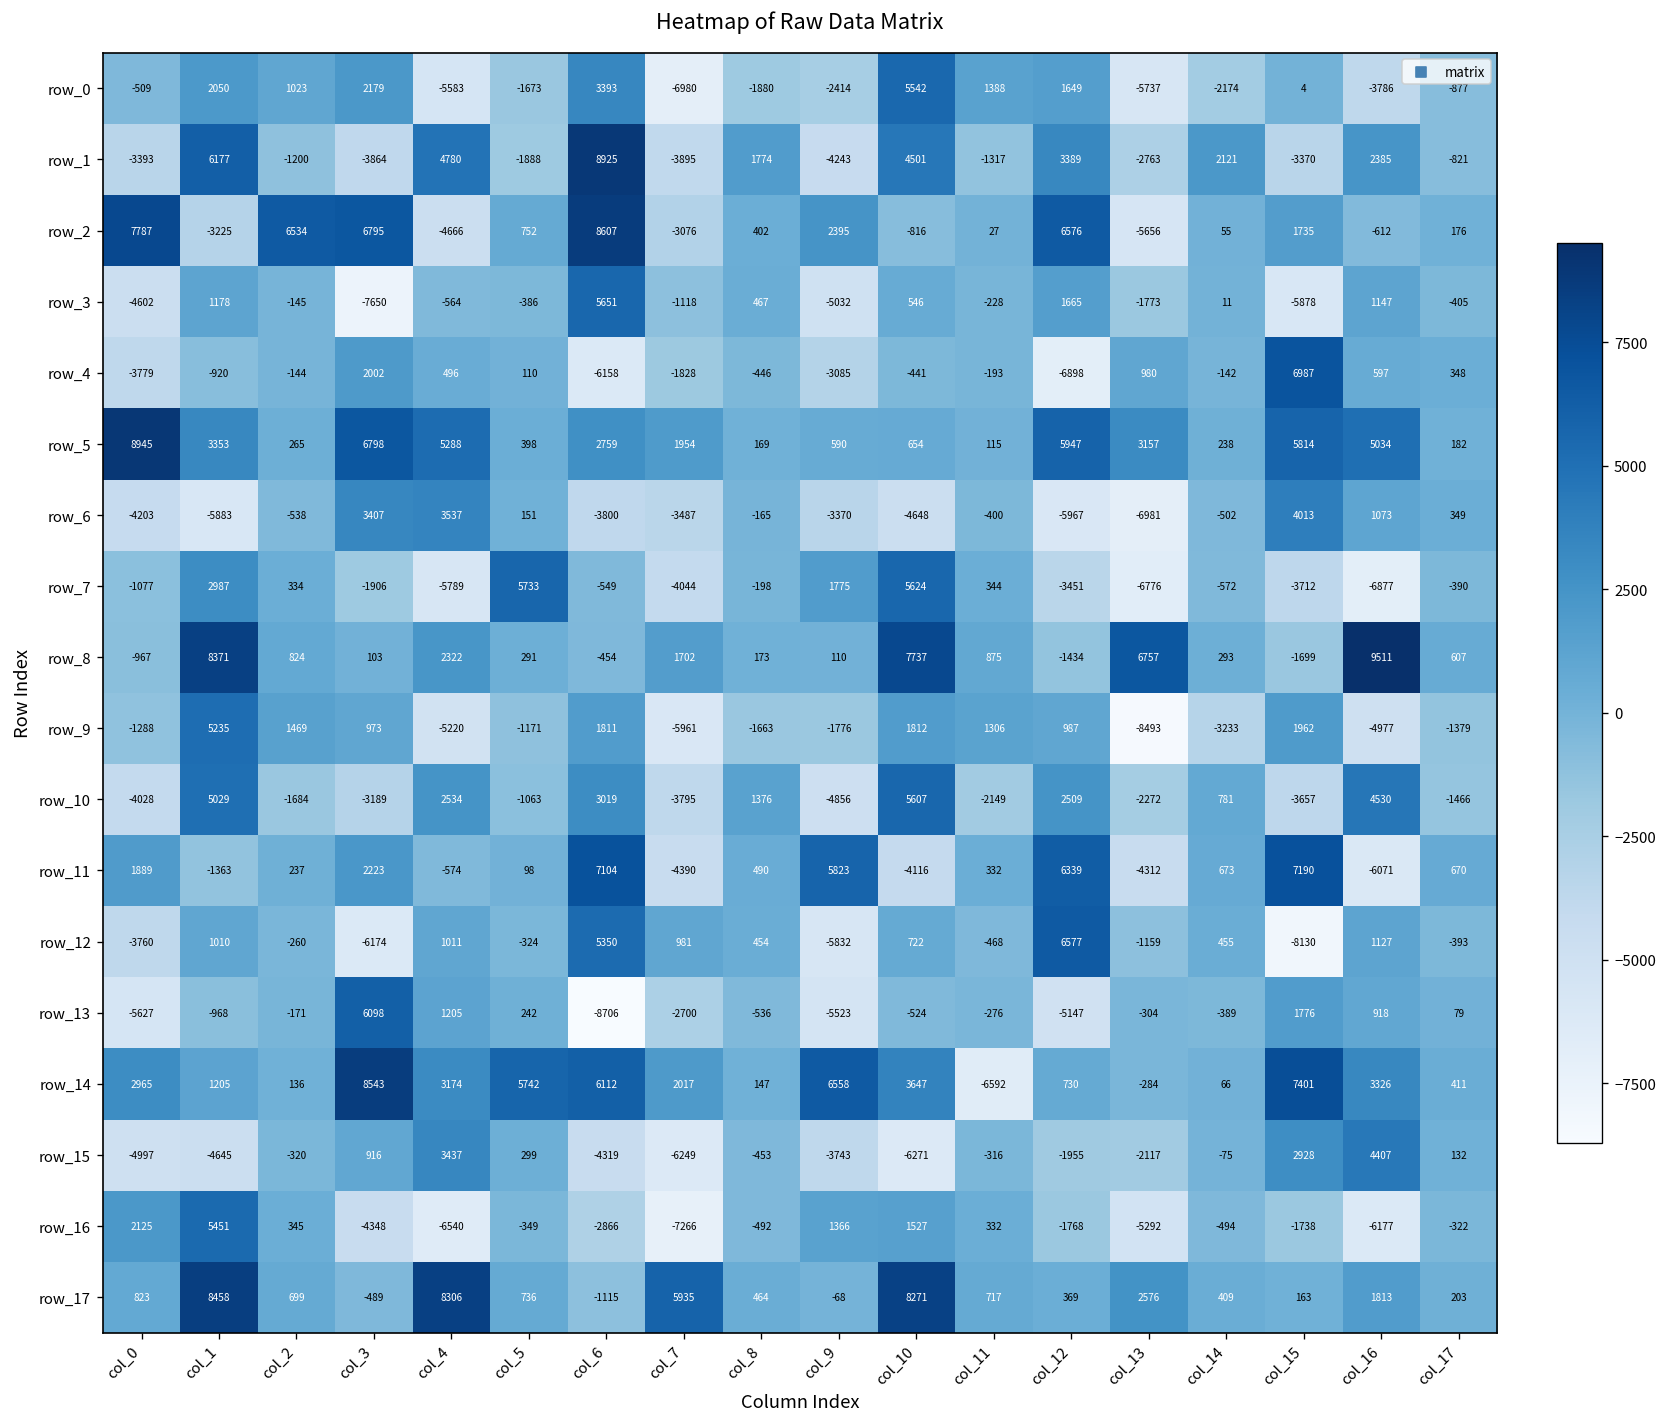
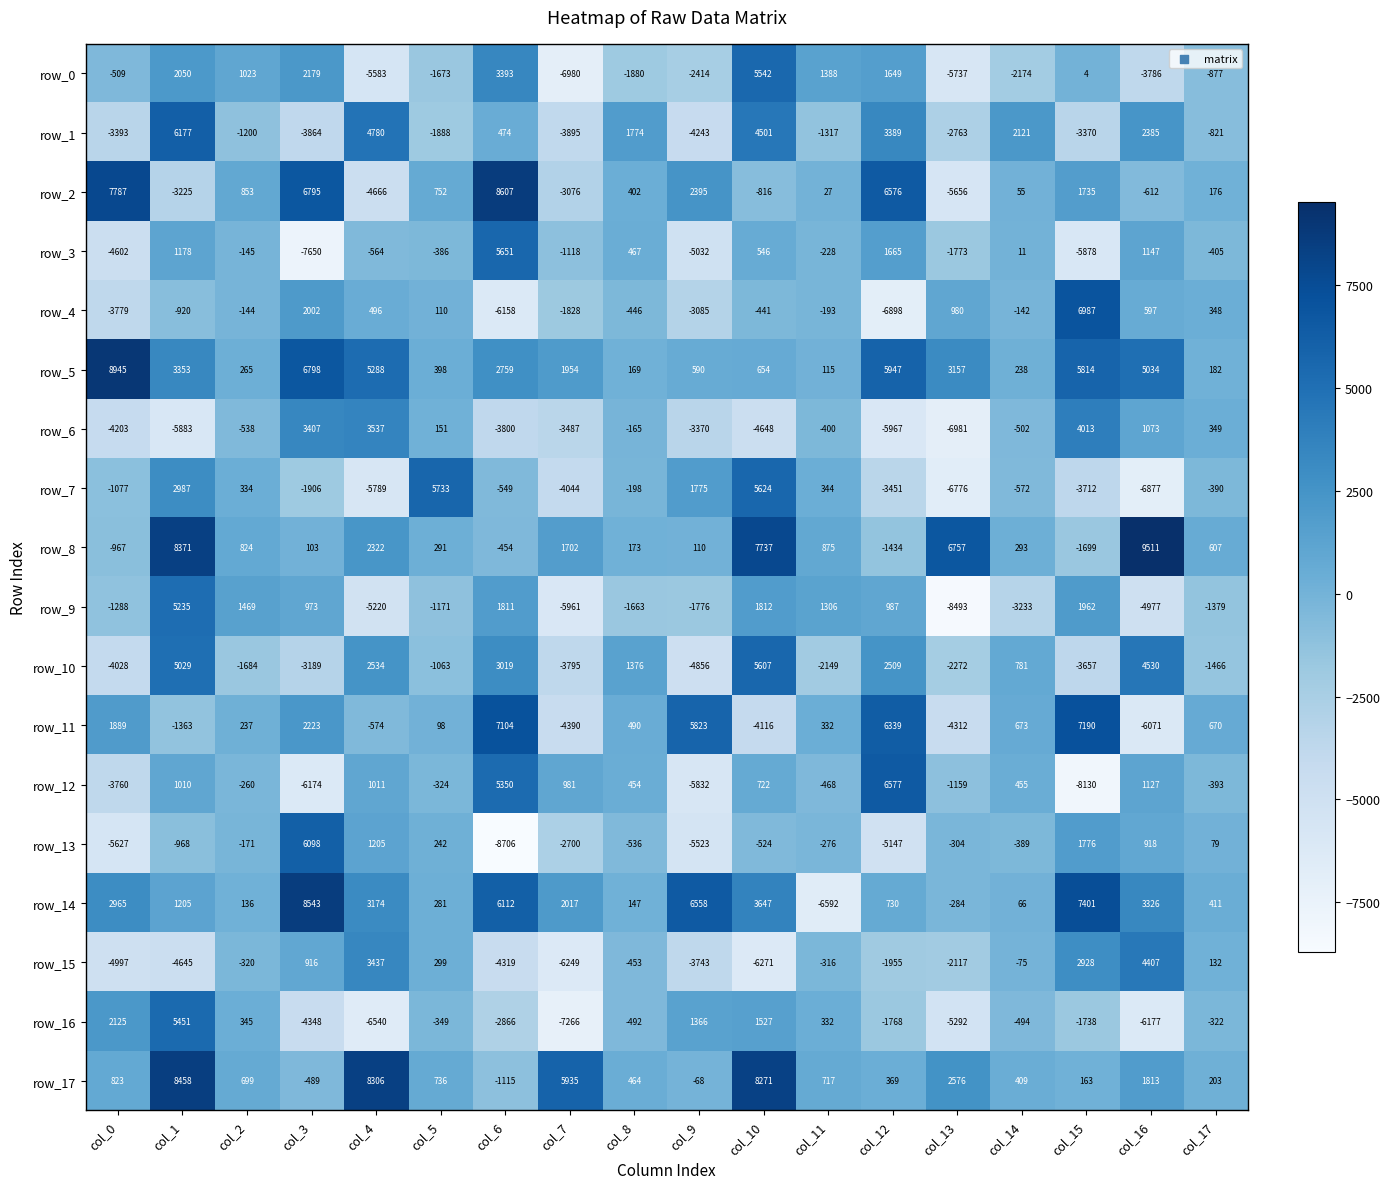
  {
    "row_1": {
      "col_0": -3393,
      "col_1": 6177,
      "col_2": -1200,
      "col_3": -3864,
      "col_4": 4780,
      "col_5": -1888,
-     "col_6": 8925,
+     "col_6": 474,
      "col_7": -3895,
      "col_8": 1774,
      "col_9": -4243,
      "col_10": 4501,
      "col_11": -1317,
      "col_12": 3389,
      "col_13": -2763,
      "col_14": 2121,
      "col_15": -3370,
      "col_16": 2385,
      "col_17": -821
    },
    "row_2": {
      "col_0": 7787,
      "col_1": -3225,
-     "col_2": 6534,
+     "col_2": 853,
      "col_3": 6795,
      "col_4": -4666,
      "col_5": 752,
      "col_6": 8607,
      "col_7": -3076,
      "col_8": 402,
      "col_9": 2395,
      "col_10": -816,
      "col_11": 27,
      "col_12": 6576,
      "col_13": -5656,
      "col_14": 55,
      "col_15": 1735,
      "col_16": -612,
      "col_17": 176
    },
    "row_14": {
      "col_0": 2965,
      "col_1": 1205,
      "col_2": 136,
      "col_3": 8543,
      "col_4": 3174,
-     "col_5": 5742,
+     "col_5": 281,
      "col_6": 6112,
      "col_7": 2017,
      "col_8": 147,
      "col_9": 6558,
      "col_10": 3647,
      "col_11": -6592,
      "col_12": 730,
      "col_13": -284,
      "col_14": 66,
      "col_15": 7401,
      "col_16": 3326,
      "col_17": 411
    }
  }
